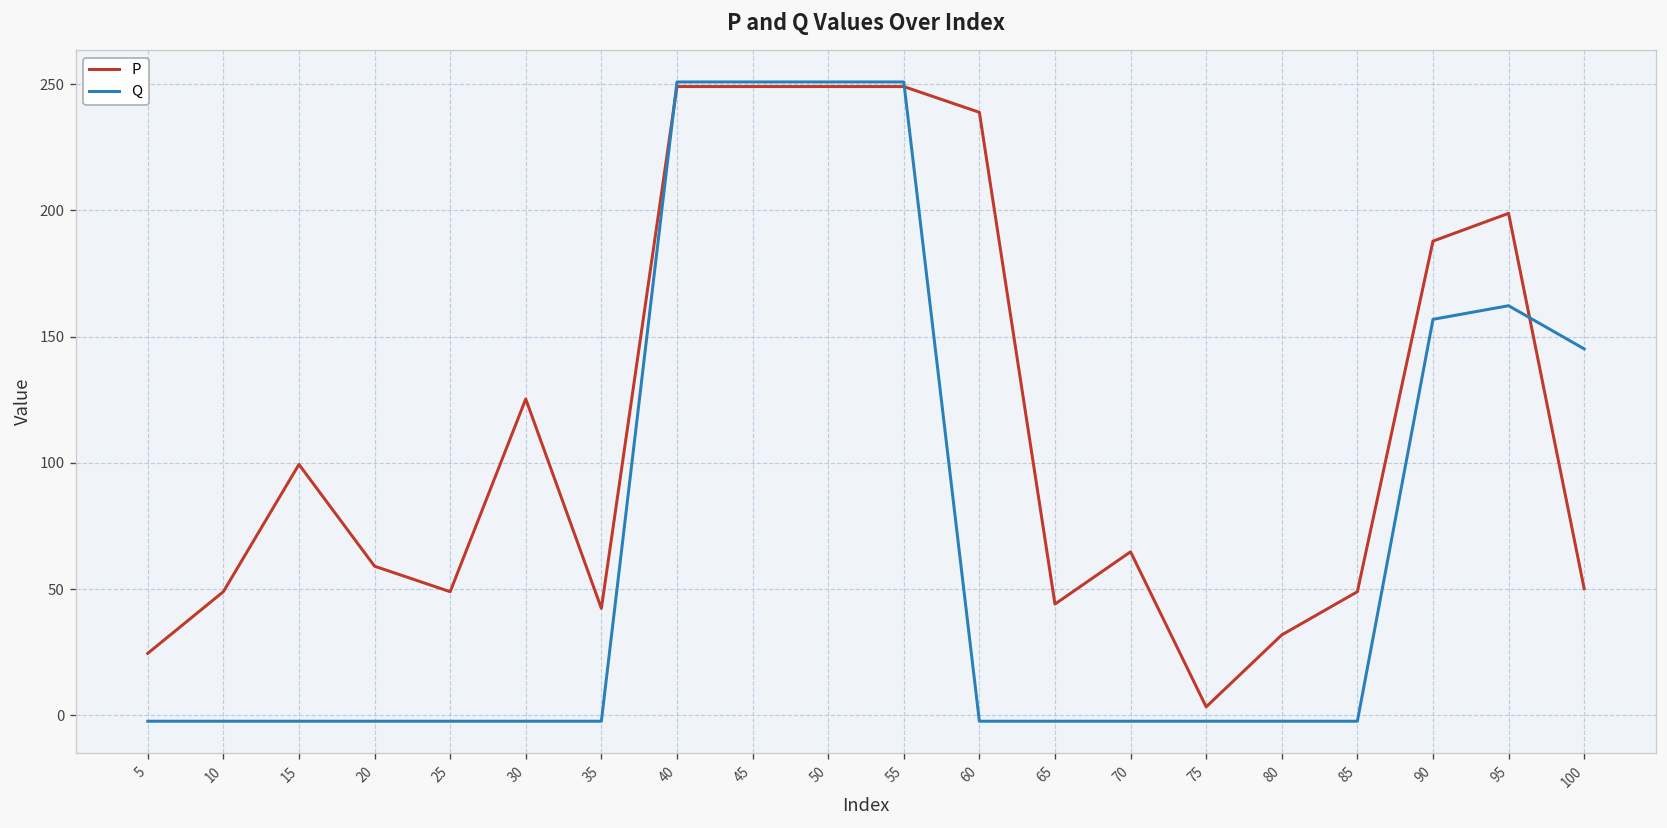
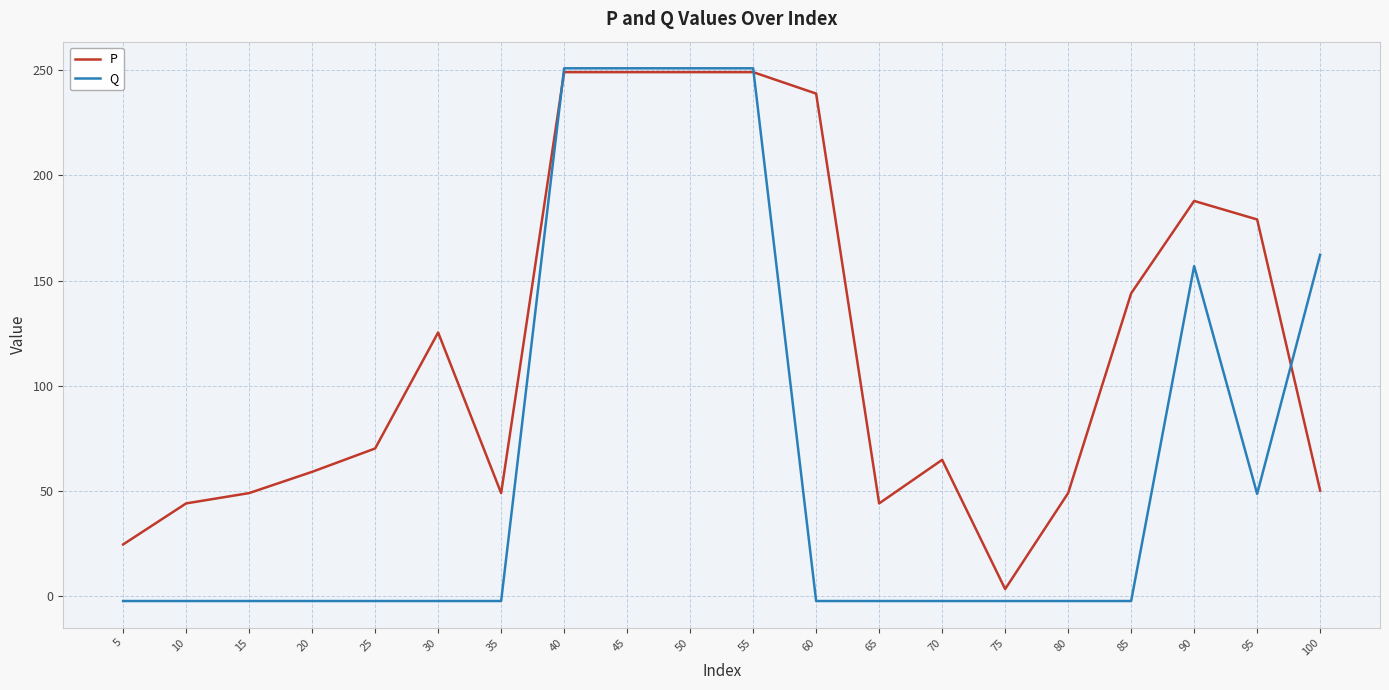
  {
    "P": {
      "5": 25,
-     "10": 49,
-     "15": 99,
+     "10": 44,
+     "15": 49,
      "20": 59,
-     "25": 49,
+     "25": 70,
      "30": 125,
-     "35": 42,
+     "35": 49,
      "40": 249,
      "45": 249,
      "50": 249,
      "55": 249,
      "60": 239,
      "65": 44,
      "70": 65,
      "75": 3,
-     "80": 32,
-     "85": 49,
+     "80": 49,
+     "85": 144,
      "90": 188,
-     "95": 199,
+     "95": 179,
      "100": 50
    },
    "Q": {
      "5": -2,
      "10": -2,
      "15": -2,
      "20": -2,
      "25": -2,
      "30": -2,
      "35": -2,
      "40": 251,
      "45": 251,
      "50": 251,
      "55": 251,
      "60": -2,
      "65": -2,
      "70": -2,
      "75": -2,
      "80": -2,
      "85": -2,
      "90": 157,
-     "95": 162,
-     "100": 145
+     "95": 49,
+     "100": 162
    }
  }
